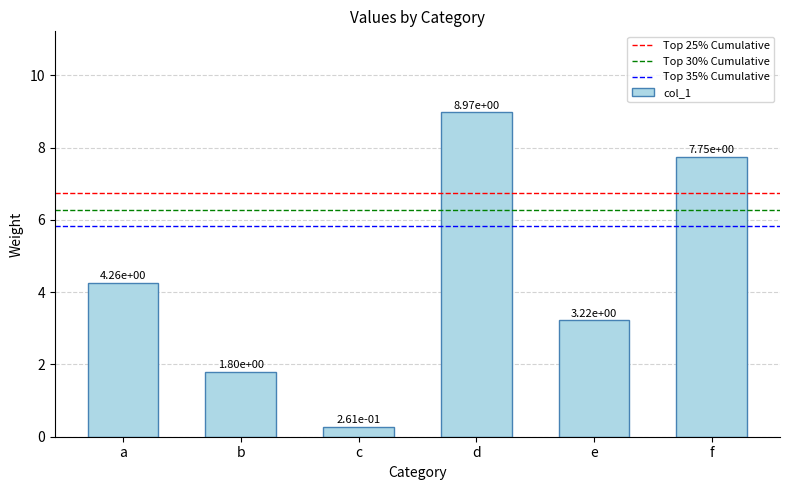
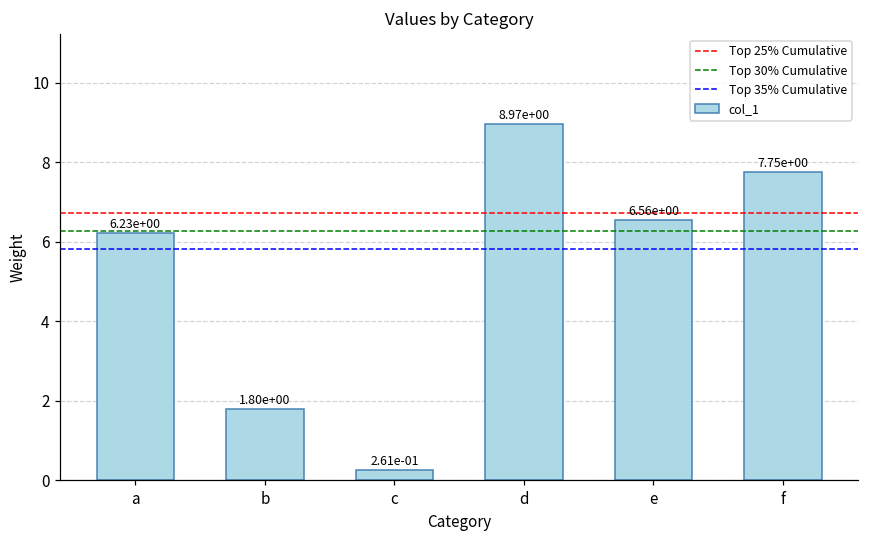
  {
-   "a": "4.26e+00",
+   "a": "6.23e+00",
    "b": "1.80e+00",
    "c": "2.61e-01",
    "d": "8.97e+00",
-   "e": "3.22e+00",
+   "e": "6.56e+00",
    "f": "7.75e+00"
  }
